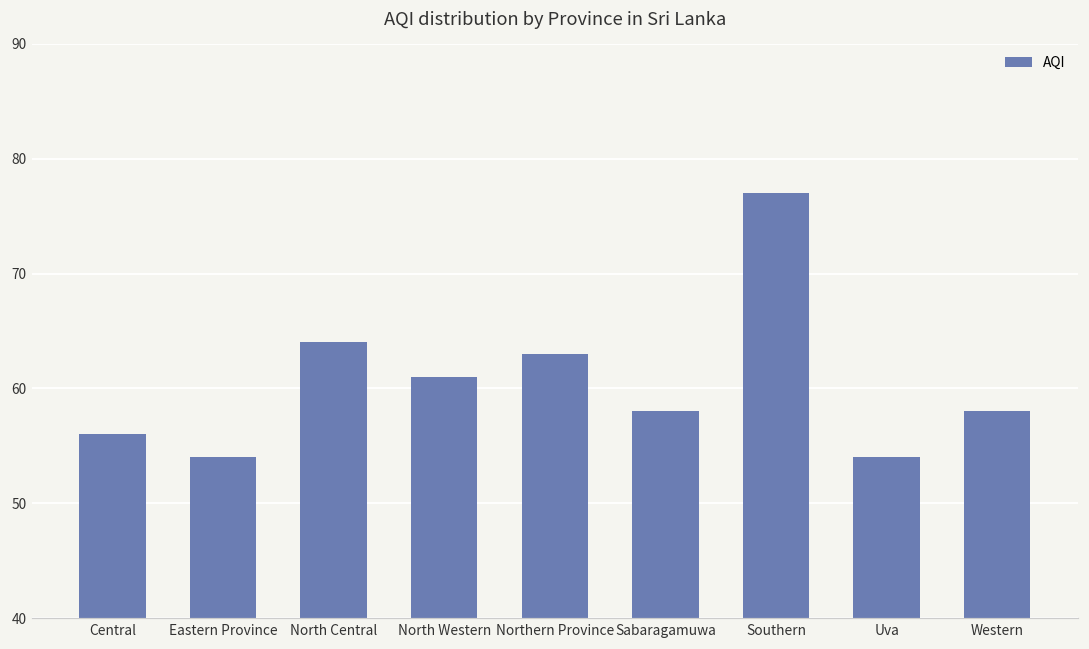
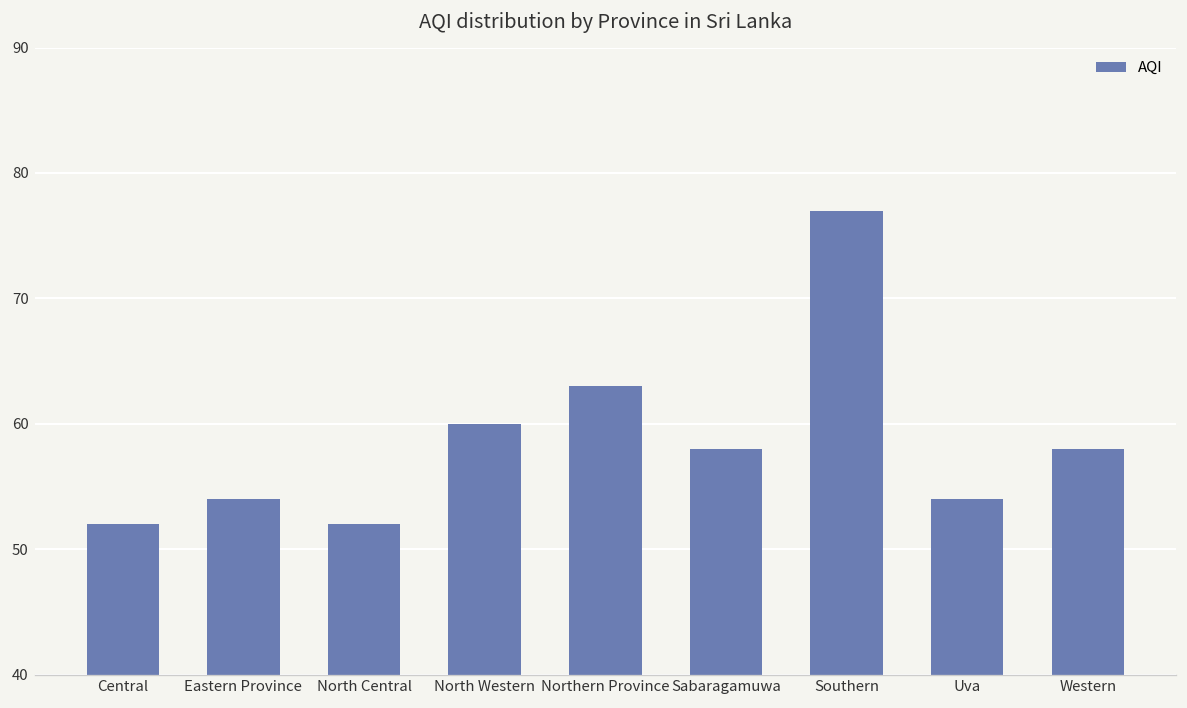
  {
-   "Central": 56,
+   "Central": 52,
    "Eastern Province": 54,
-   "North Central": 64,
-   "North Western": 61,
+   "North Central": 52,
+   "North Western": 60,
    "Northern Province": 63,
    "Sabaragamuwa": 58,
    "Southern": 77,
    "Uva": 54,
    "Western": 58
  }
